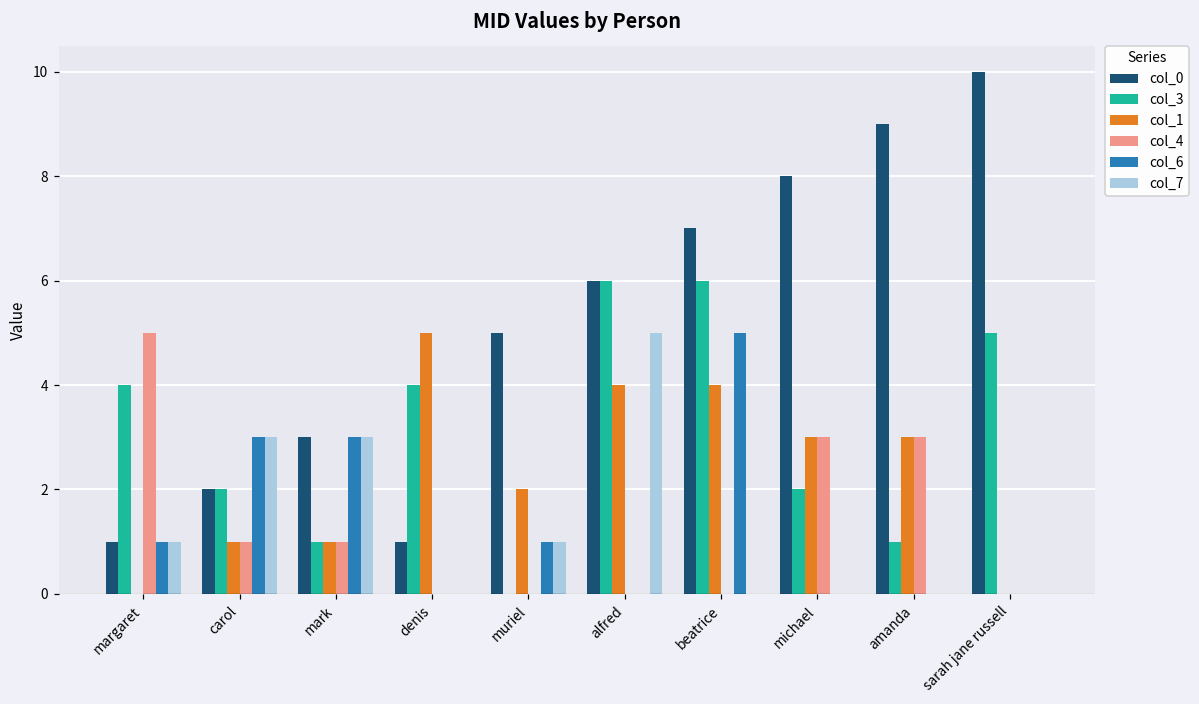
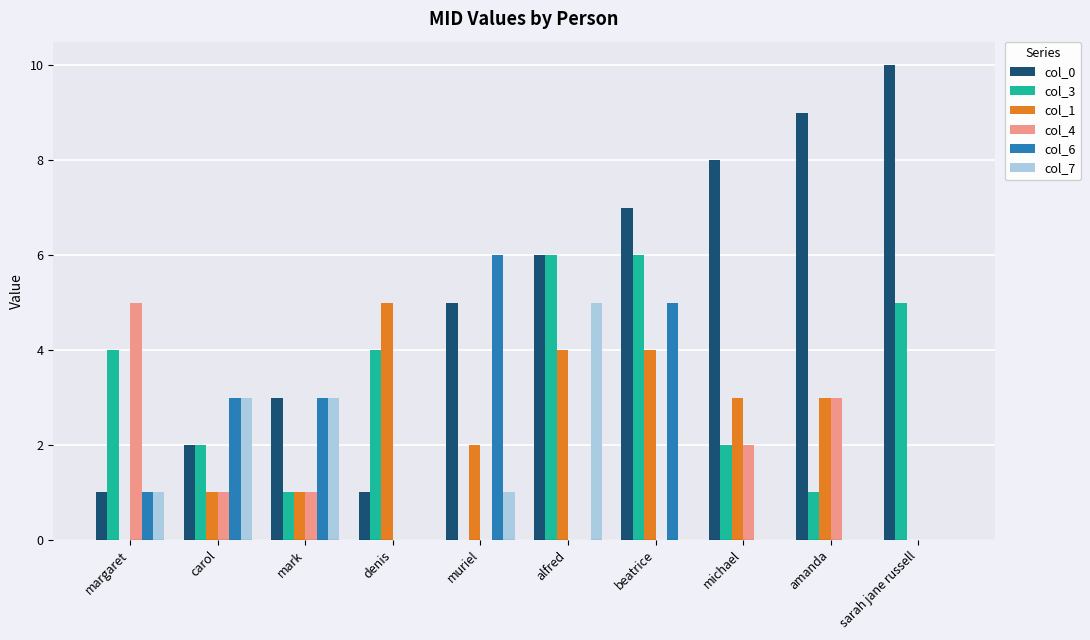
  {
    "col_0": {
      "margaret": 1,
      "carol": 2,
      "mark": 3,
      "denis": 1,
      "muriel": 5,
      "alfred": 6,
      "beatrice": 7,
      "michael": 8,
      "amanda": 9,
      "sarah jane russell": 10
    },
    "col_3": {
      "margaret": 4,
      "carol": 2,
      "mark": 1,
      "denis": 4,
      "muriel": 0,
      "alfred": 6,
      "beatrice": 6,
      "michael": 2,
      "amanda": 1,
      "sarah jane russell": 5
    },
    "col_1": {
      "margaret": 0,
      "carol": 1,
      "mark": 1,
      "denis": 5,
      "muriel": 2,
      "alfred": 4,
      "beatrice": 4,
      "michael": 3,
      "amanda": 3,
      "sarah jane russell": 0
    },
    "col_4": {
      "margaret": 5,
      "carol": 1,
      "mark": 1,
      "denis": 0,
      "muriel": 0,
      "alfred": 0,
      "beatrice": 0,
-     "michael": 3,
+     "michael": 2,
      "amanda": 3,
      "sarah jane russell": 0
    },
    "col_6": {
      "margaret": 1,
      "carol": 3,
      "mark": 3,
      "denis": 0,
-     "muriel": 1,
+     "muriel": 6,
      "alfred": 0,
      "beatrice": 5,
      "michael": 0,
      "amanda": 0,
      "sarah jane russell": 0
    },
    "col_7": {
      "margaret": 1,
      "carol": 3,
      "mark": 3,
      "denis": 0,
      "muriel": 1,
      "alfred": 5,
      "beatrice": 0,
      "michael": 0,
      "amanda": 0,
      "sarah jane russell": 0
    }
  }
